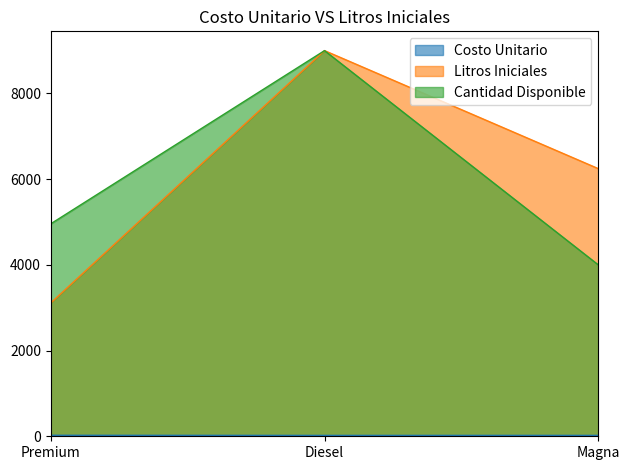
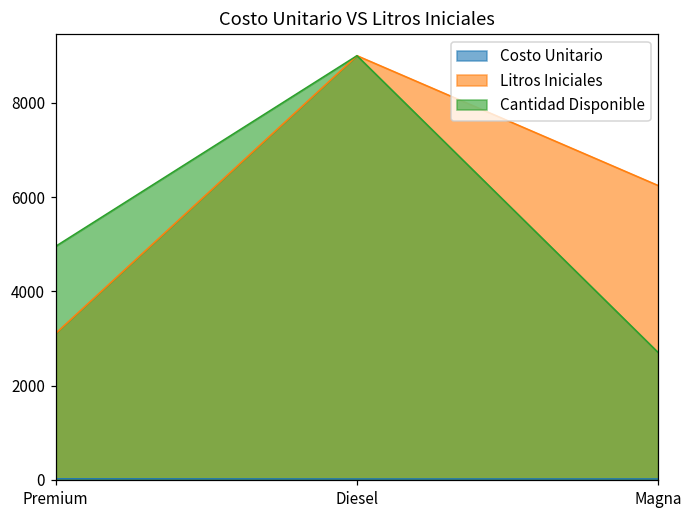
  {
    "Costo Unitario": {
      "Premium": 0,
      "Diesel": 0,
      "Magna": 0
    },
    "Litros Iniciales": {
      "Premium": 3100,
      "Magna": 6200
    },
    "Cantidad Disponible": {
      "Premium": 5000,
-     "Magna": 4000
+     "Magna": 2700
    }
  }
